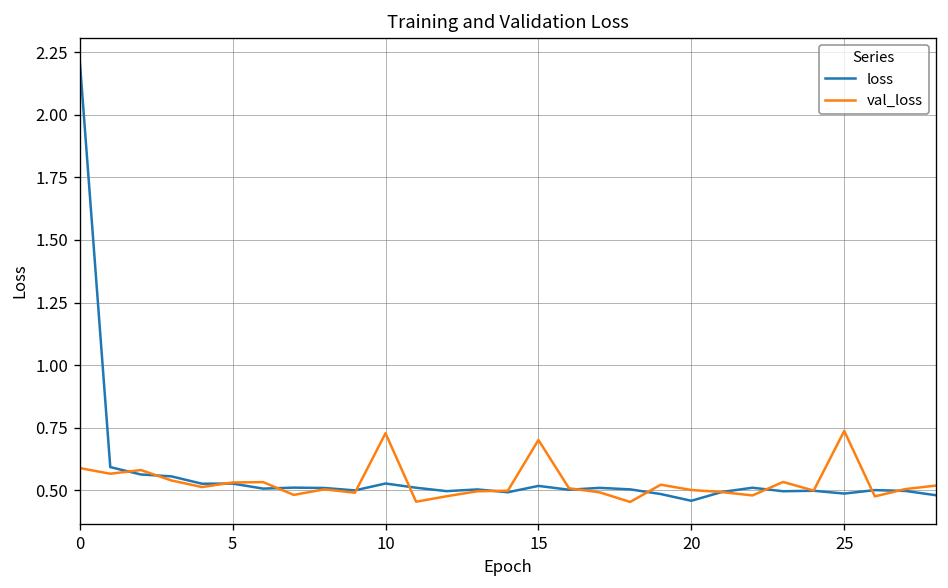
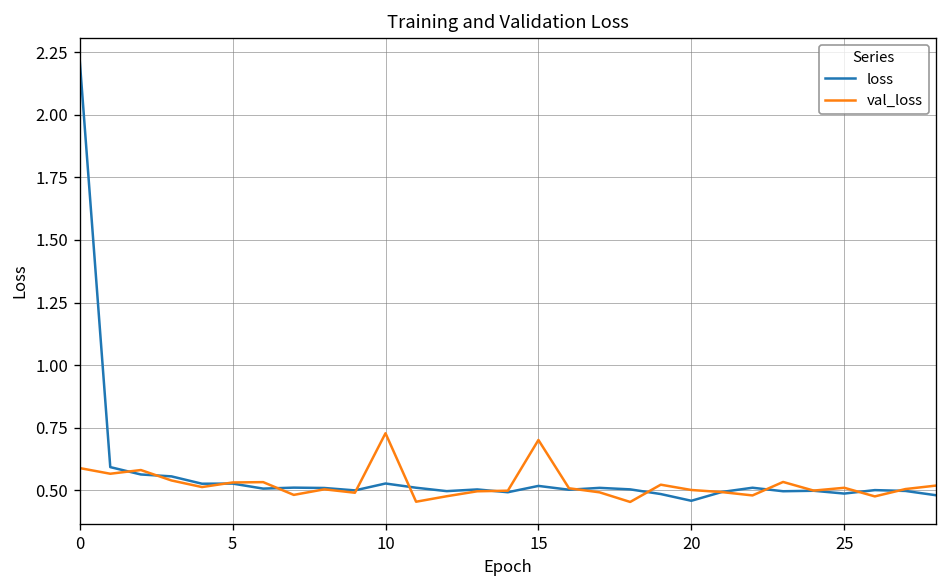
  {
    "loss": {
      "0": 2.22,
      "10": 0.53,
      "15": 0.52,
      "20": 0.46,
      "25": 0.49
    },
    "val_loss": {
      "0": 0.59,
      "10": 0.73,
      "15": 0.70,
      "20": 0.50,
-     "25": 0.74
+     "25": 0.51
    }
  }
